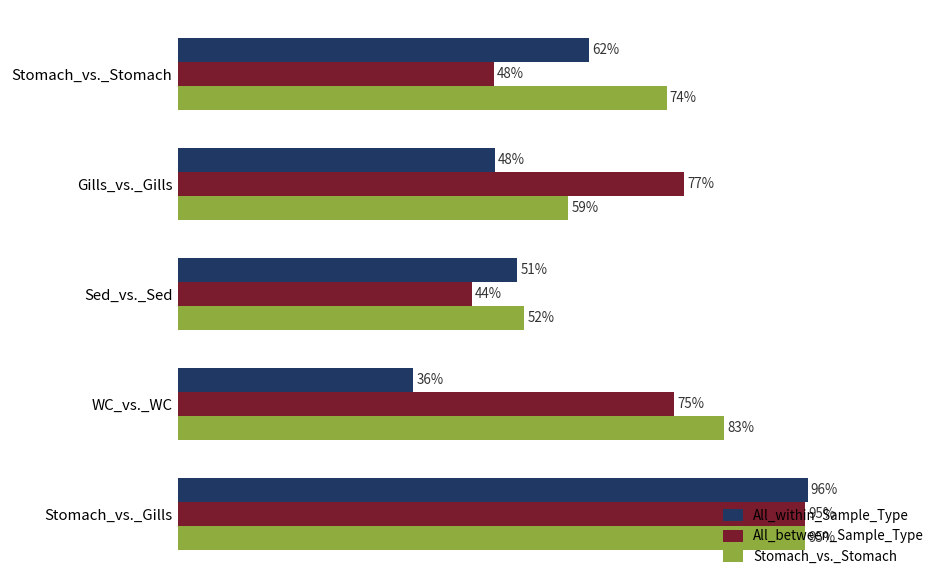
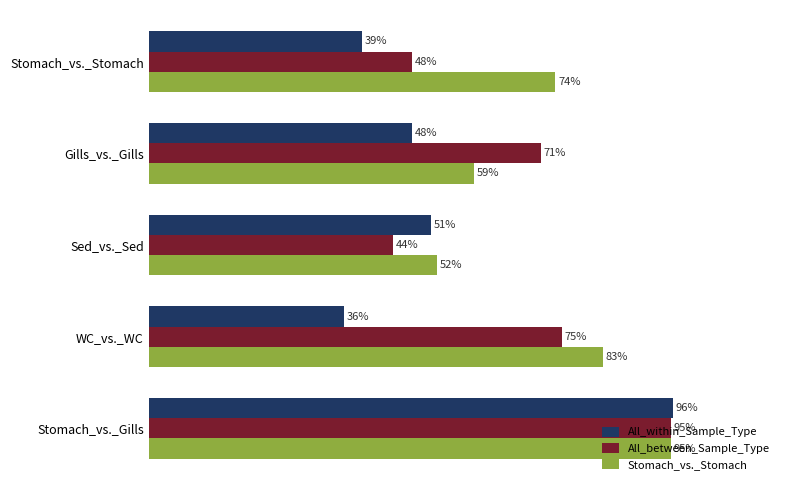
  {
    "All_within_Sample_Type": {
-     "Stomach_vs._Stomach": "62%",
+     "Stomach_vs._Stomach": "39%",
      "Gills_vs._Gills": "48%",
      "Sed_vs._Sed": "51%",
      "WC_vs._WC": "36%",
      "Stomach_vs._Gills": "96%"
    },
    "All_between_Sample_Type": {
      "Stomach_vs._Stomach": "48%",
-     "Gills_vs._Gills": "77%",
+     "Gills_vs._Gills": "71%",
      "Sed_vs._Sed": "44%",
      "WC_vs._WC": "75%",
      "Stomach_vs._Gills": "95%"
    },
    "Stomach_vs._Stomach": {
      "Stomach_vs._Stomach": "74%",
      "Gills_vs._Gills": "59%",
      "Sed_vs._Sed": "52%",
      "WC_vs._WC": "83%",
      "Stomach_vs._Gills": "95%"
    }
  }
